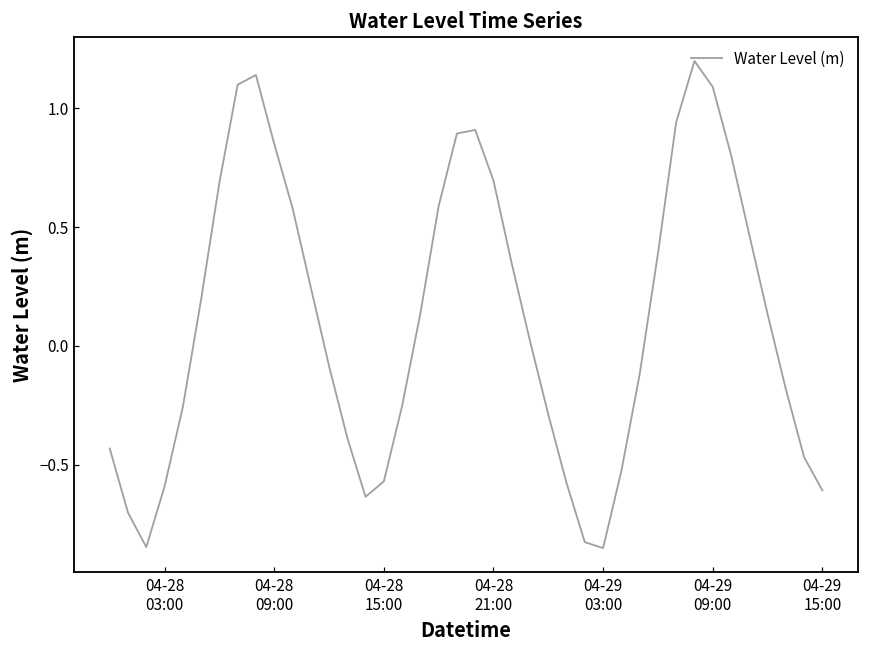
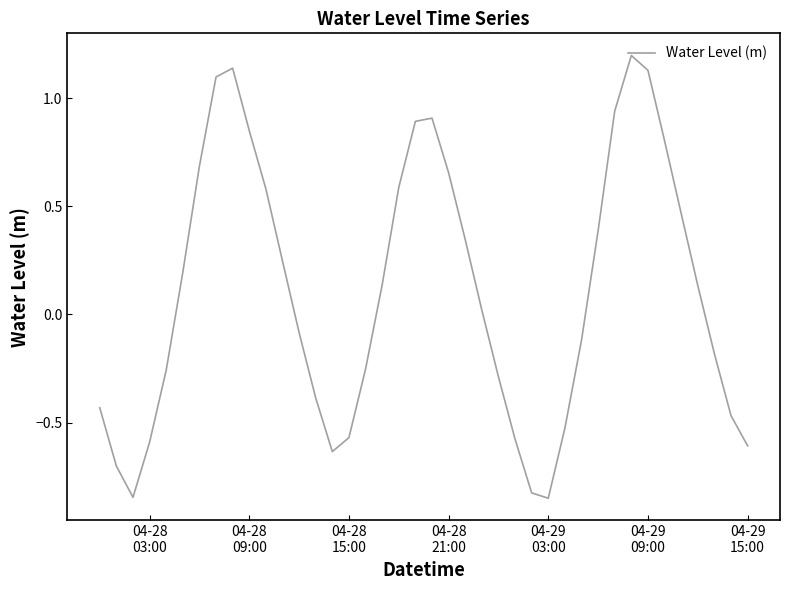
  {
    "04-28 03:00": -0.59,
    "04-28 09:00": 0.85,
    "04-28 15:00": -0.57,
-   "04-28 21:00": 0.70,
+   "04-28 21:00": 0.66,
    "04-29 03:00": -0.85,
-   "04-29 09:00": 1.09,
+   "04-29 09:00": 1.13,
    "04-29 15:00": -0.61
  }
